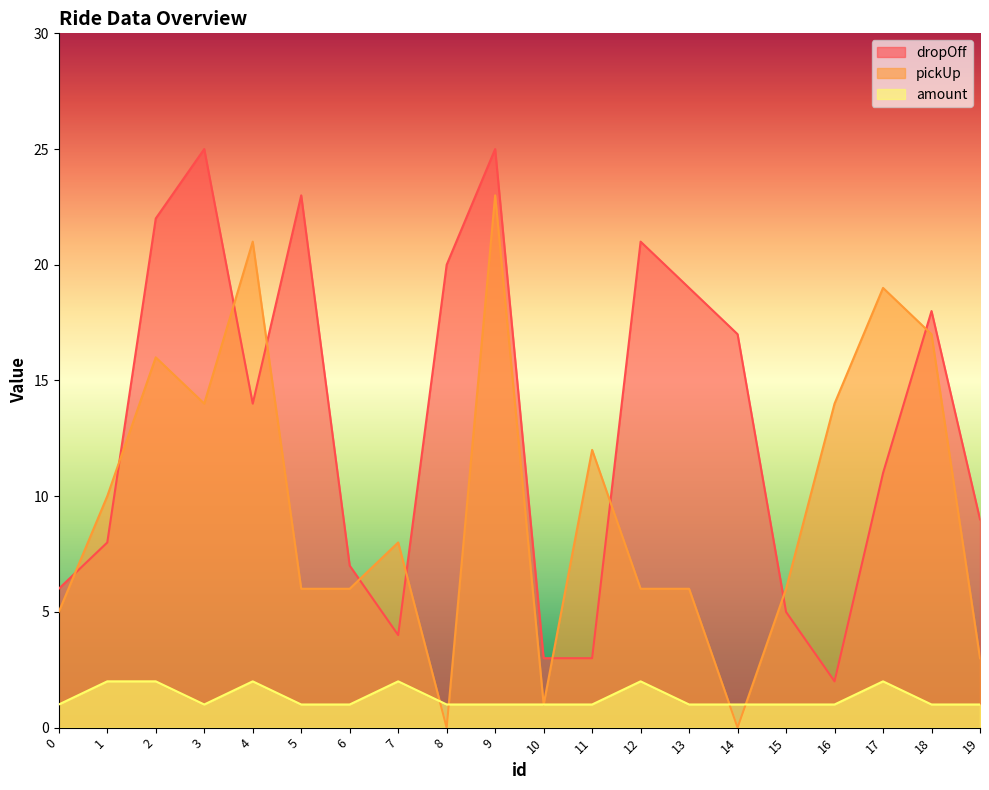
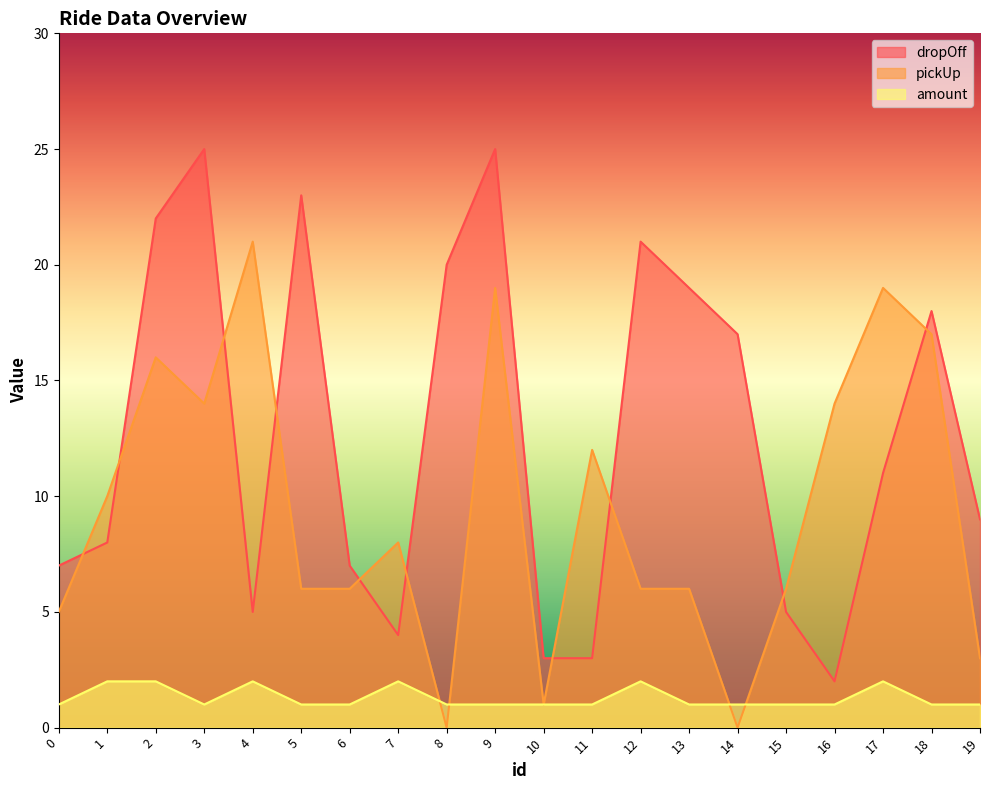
  {
    "dropOff": {
-     "0": 6,
+     "0": 7,
      "1": 8,
      "2": 22,
      "3": 25,
-     "4": 14,
+     "4": 5,
      "5": 23,
      "6": 7,
      "7": 4,
      "8": 20,
      "9": 25,
      "10": 3,
      "11": 3,
      "12": 21,
      "13": 19,
      "14": 17,
      "15": 5,
      "16": 2,
      "17": 11,
      "18": 18,
      "19": 9
    },
    "pickUp": {
      "0": 5,
      "1": 10,
      "2": 16,
      "3": 14,
      "4": 21,
      "5": 6,
      "6": 6,
      "7": 8,
      "8": 0,
-     "9": 23,
+     "9": 19,
      "11": 12,
      "12": 6,
      "13": 6,
      "14": 0,
      "15": 6,
      "16": 14,
      "17": 19,
      "18": 17,
      "19": 3
    },
    "amount": {
      "0": 1,
      "1": 2,
      "2": 2,
      "3": 1,
      "4": 2,
      "5": 1,
      "6": 1,
      "7": 2,
      "8": 1,
      "9": 1,
      "11": 1,
      "12": 2,
      "13": 1,
      "14": 1,
      "15": 1,
      "16": 1,
      "17": 2,
      "18": 1,
      "19": 1
    }
  }
